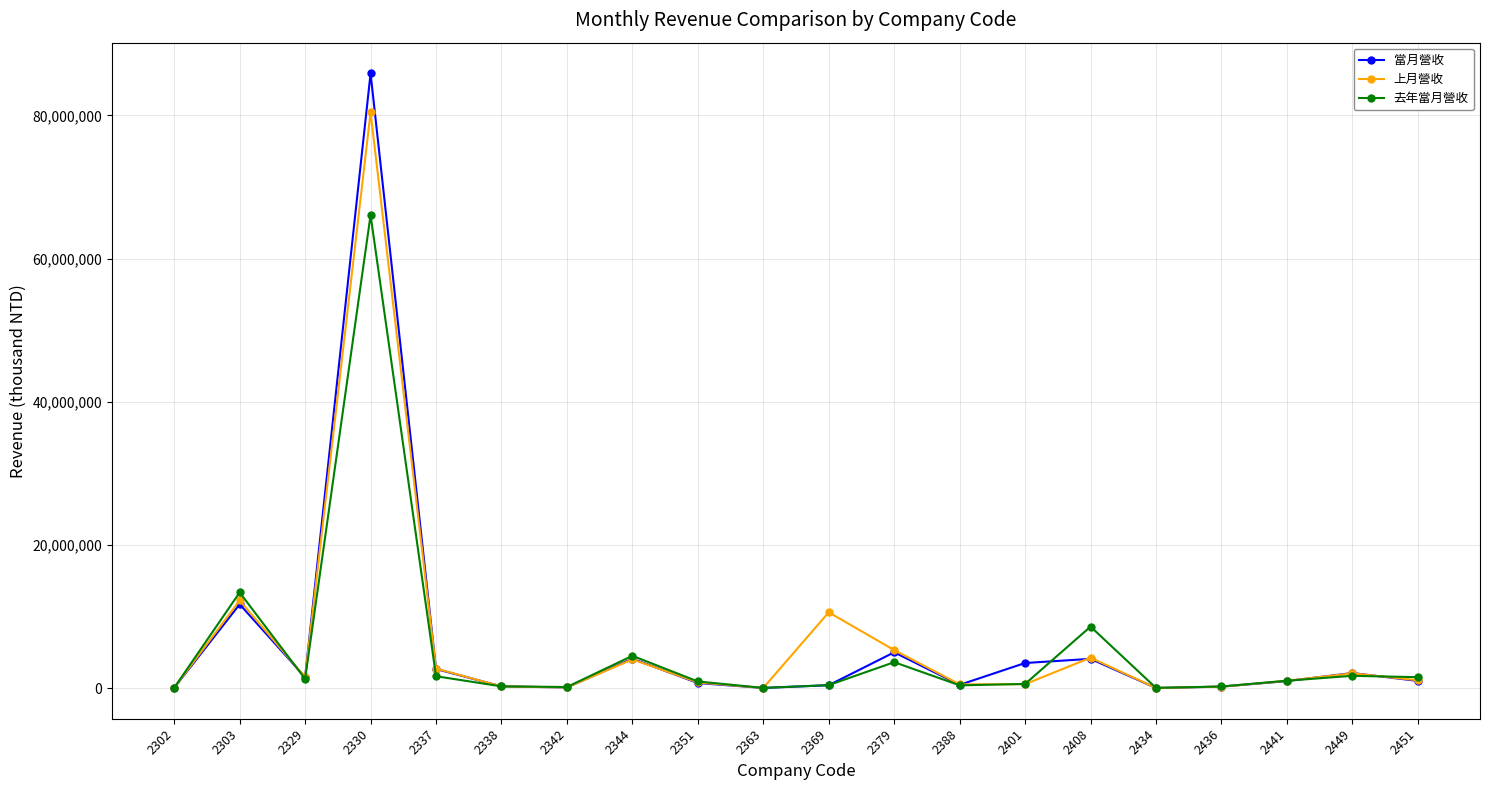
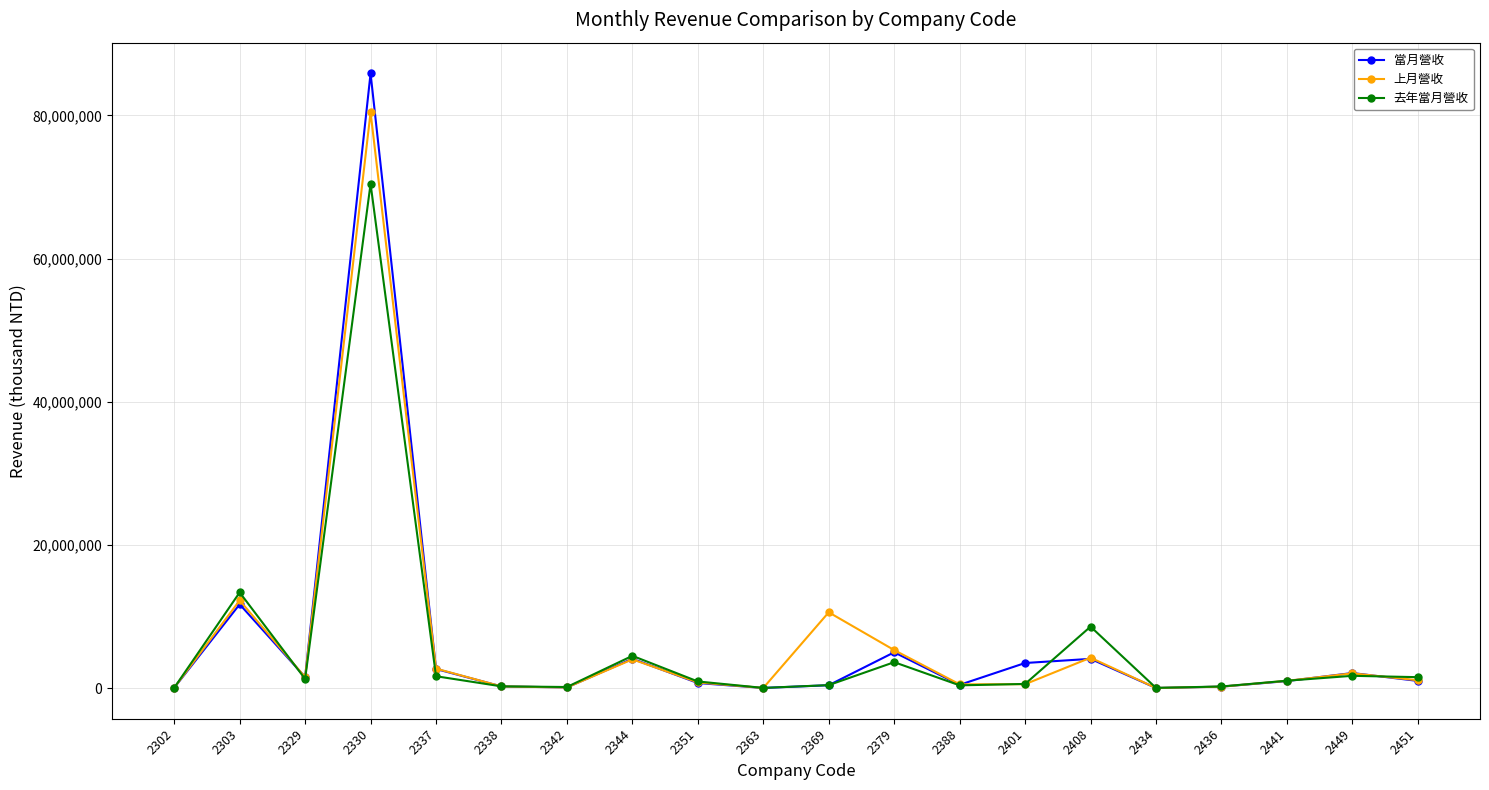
  {
    "當月營收": {
      "2303": "12,000,000",
      "2330": "86,000,000",
      "2401": "4,000,000"
    },
    "上月營收": {
      "2303": "12,000,000",
      "2330": "80,000,000",
      "2369": "11,000,000"
    },
    "去年當月營收": {
      "2303": "13,000,000",
-     "2330": "66,000,000",
+     "2330": "70,000,000",
      "2337": "2,000,000",
      "2344": "5,000,000",
      "2379": "4,000,000",
      "2408": "9,000,000",
      "2451": "2,000,000"
    }
  }
